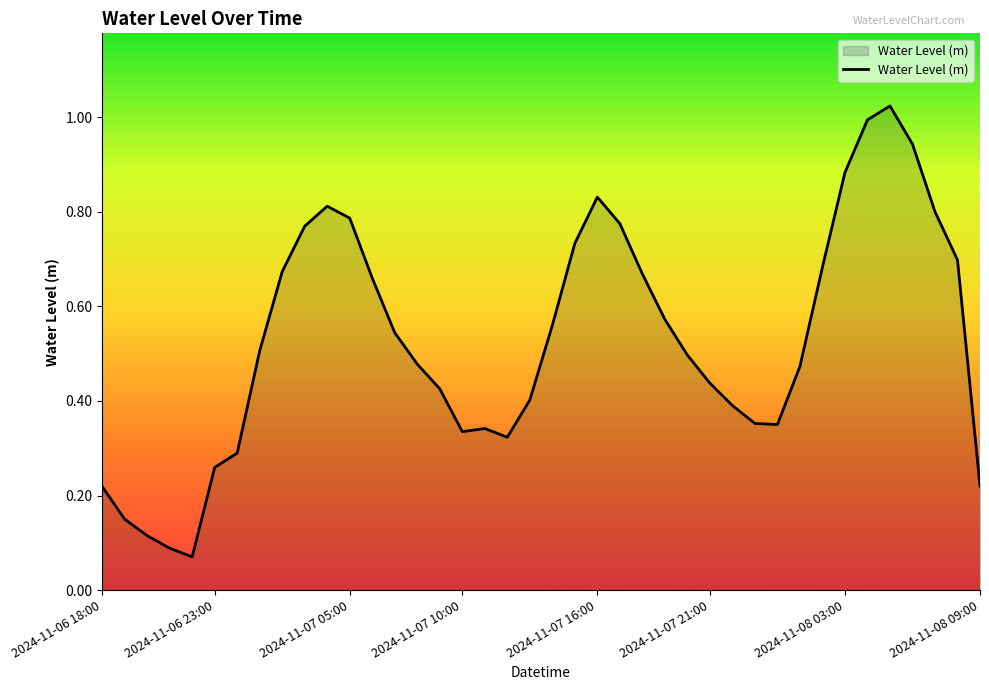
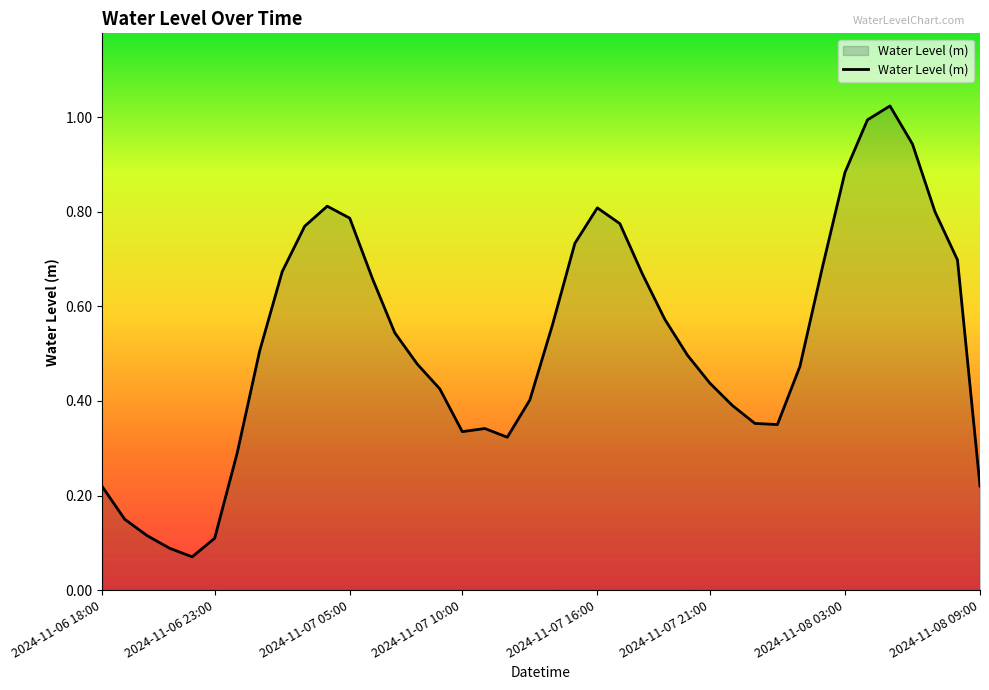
  {
    "2024-11-06 18:00": 0.22,
-   "2024-11-06 23:00": 0.26,
+   "2024-11-06 23:00": 0.11,
    "2024-11-07 05:00": 0.79,
    "2024-11-07 10:00": 0.34,
-   "2024-11-07 16:00": 0.83,
+   "2024-11-07 16:00": 0.81,
    "2024-11-07 21:00": 0.44,
    "2024-11-08 03:00": 0.88,
    "2024-11-08 09:00": 0.22
  }
